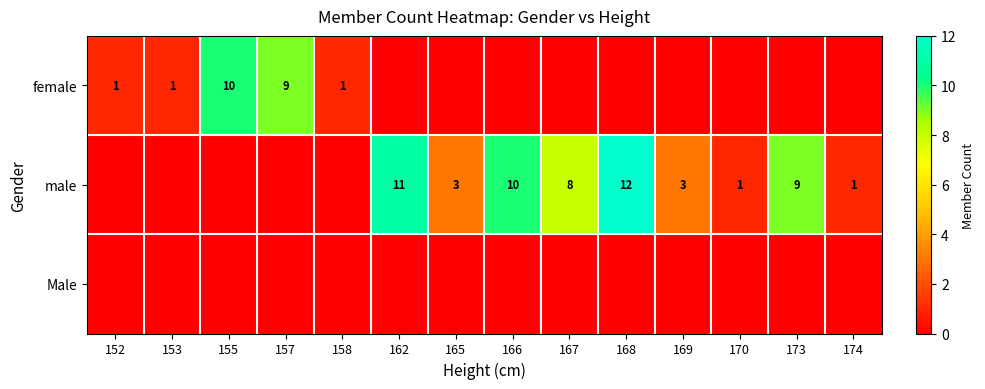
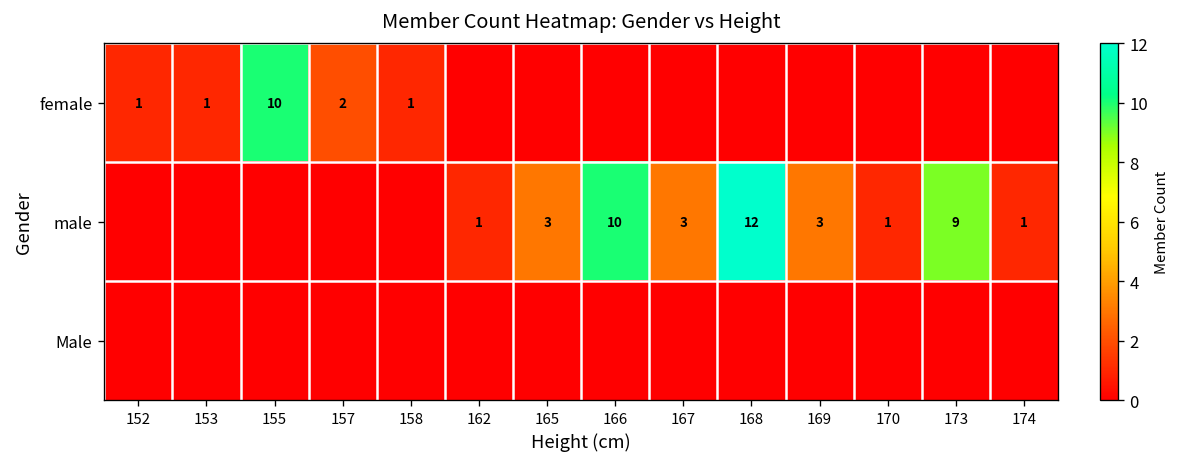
  {
    "female": {
      "152": 1,
      "153": 1,
      "155": 10,
-     "157": 9,
+     "157": 2,
      "158": 1
    },
    "male": {
-     "162": 11,
+     "162": 1,
      "165": 3,
      "166": 10,
-     "167": 8,
+     "167": 3,
      "168": 12,
      "169": 3,
      "170": 1,
      "173": 9,
      "174": 1
    }
  }
